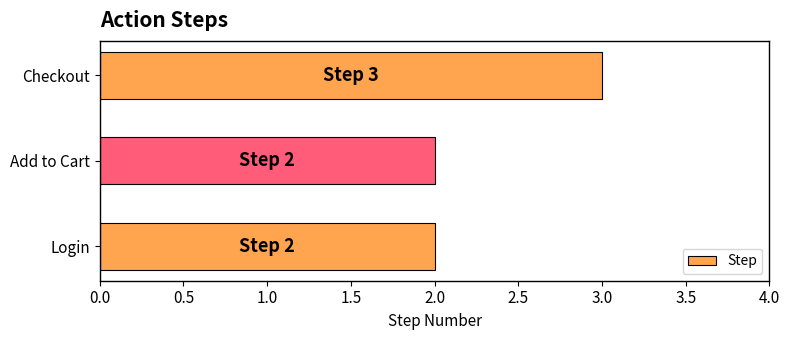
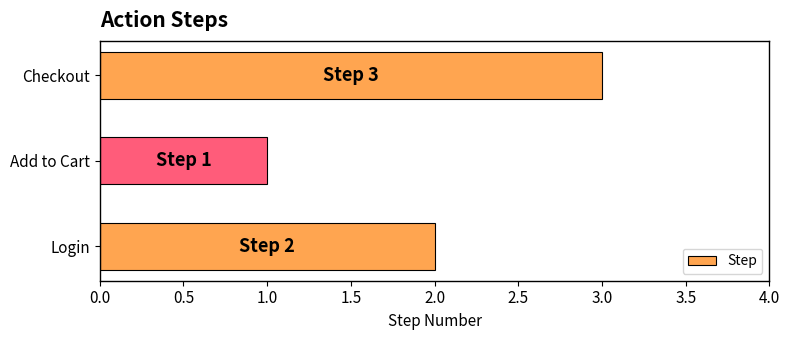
  {
    "Checkout": 3,
-   "Add to Cart": 2,
+   "Add to Cart": 1,
    "Login": 2
  }
